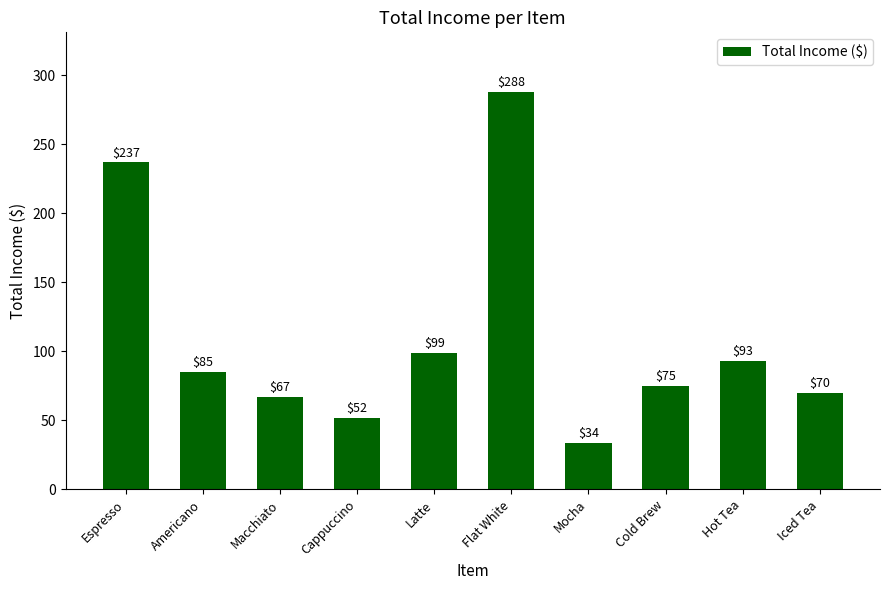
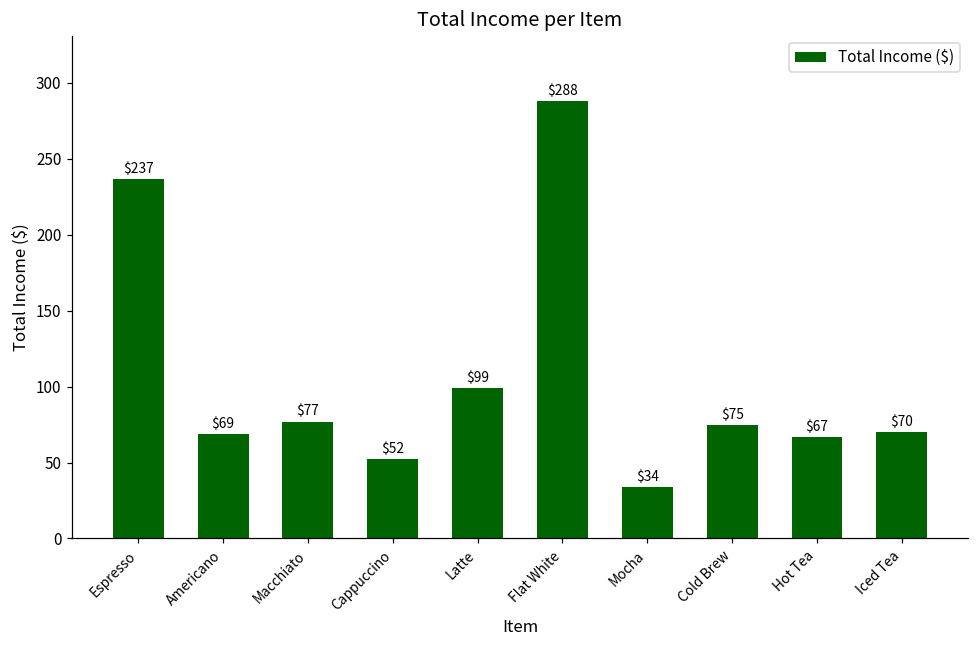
  {
    "Espresso": "$237",
-   "Americano": "$85",
-   "Macchiato": "$67",
+   "Americano": "$69",
+   "Macchiato": "$77",
    "Cappuccino": "$52",
    "Latte": "$99",
    "Flat White": "$288",
    "Mocha": "$34",
    "Cold Brew": "$75",
-   "Hot Tea": "$93",
+   "Hot Tea": "$67",
    "Iced Tea": "$70"
  }
